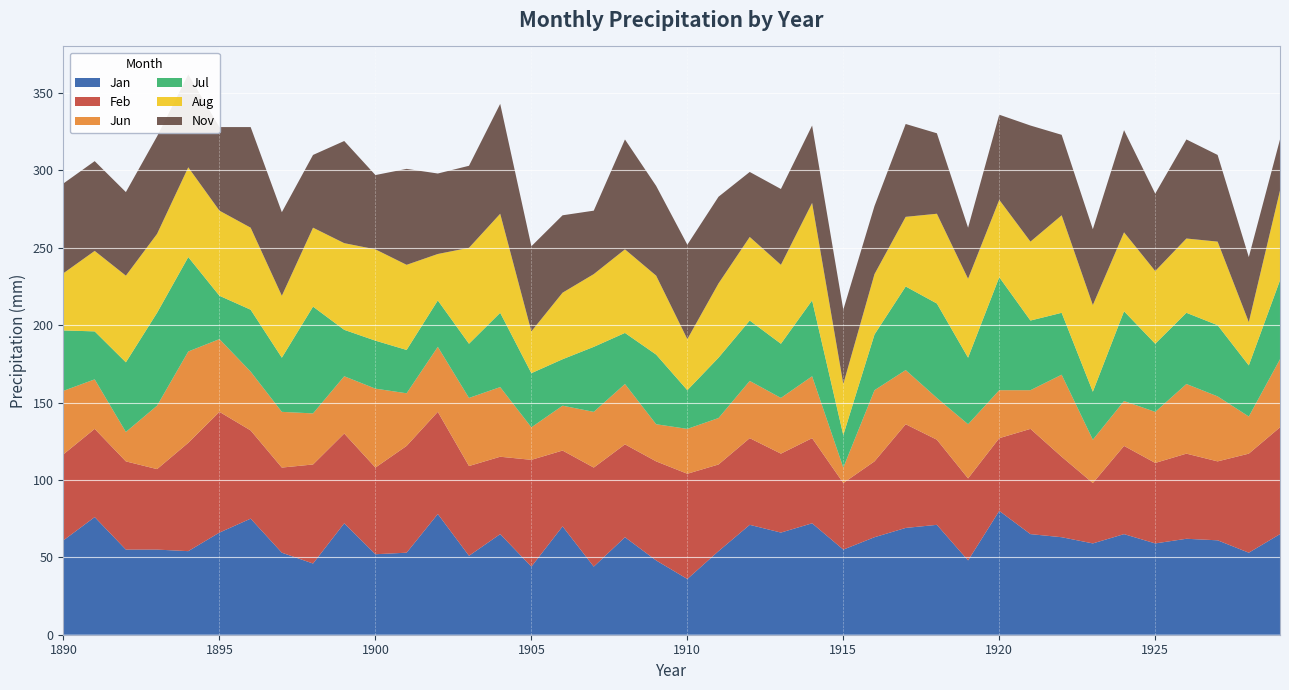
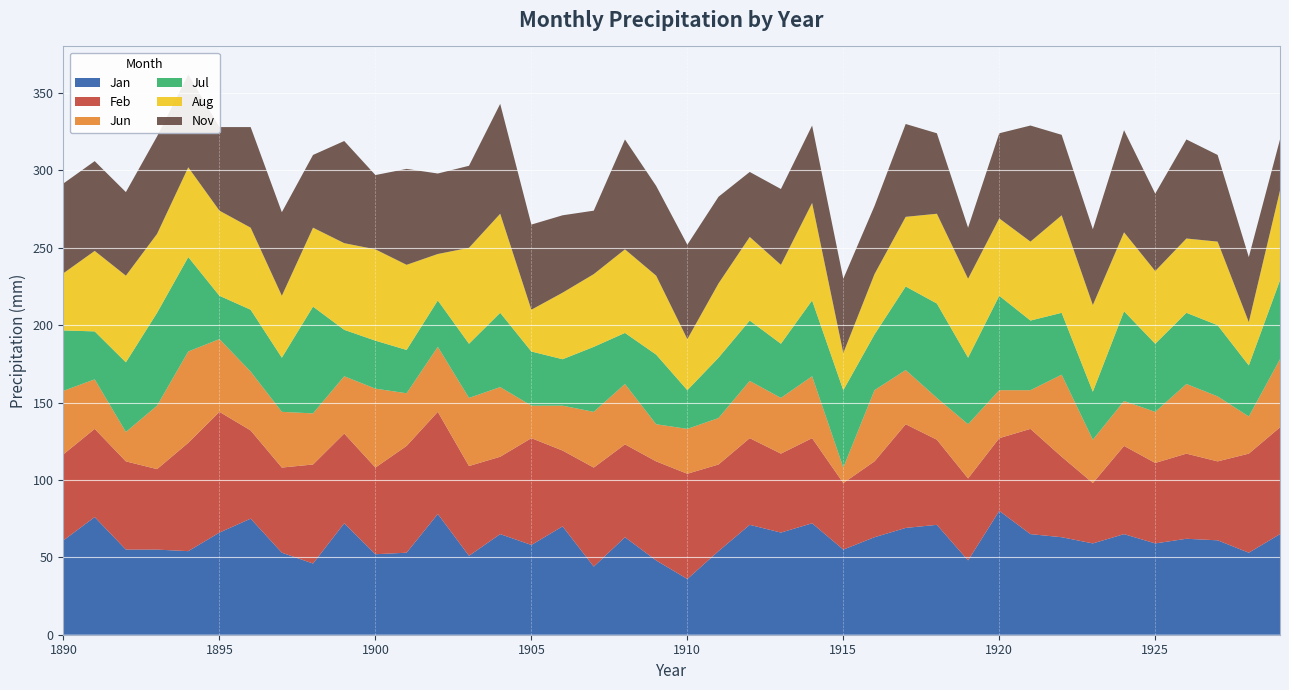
  {
    "Jan": {
      "1890": 61,
      "1895": 66,
      "1900": 52,
-     "1905": 44,
+     "1905": 58,
      "1910": 36,
      "1915": 55,
      "1920": 80,
      "1925": 59
    },
    "Feb": {
      "1890": 56,
      "1895": 78,
      "1900": 56,
      "1905": 69,
      "1910": 68,
      "1915": 43,
      "1920": 47,
      "1925": 52
    },
    "Jun": {
      "1890": 41,
      "1895": 47,
      "1900": 51,
      "1905": 21,
      "1910": 29,
      "1915": 10,
      "1920": 31,
      "1925": 33
    },
    "Jul": {
      "1890": 39,
      "1895": 28,
      "1900": 31,
      "1905": 35,
      "1910": 25,
-     "1915": 21,
-     "1920": 73,
+     "1915": 50,
+     "1920": 61,
      "1925": 44
    },
    "Aug": {
      "1890": 37,
      "1895": 55,
      "1900": 59,
      "1905": 27,
      "1910": 33,
-     "1915": 33,
+     "1915": 24,
      "1920": 50,
      "1925": 47
    },
    "Nov": {
      "1890": 58,
      "1900": 48,
      "1905": 55,
      "1910": 61,
      "1915": 48,
      "1920": 55,
      "1925": 50
    }
  }
